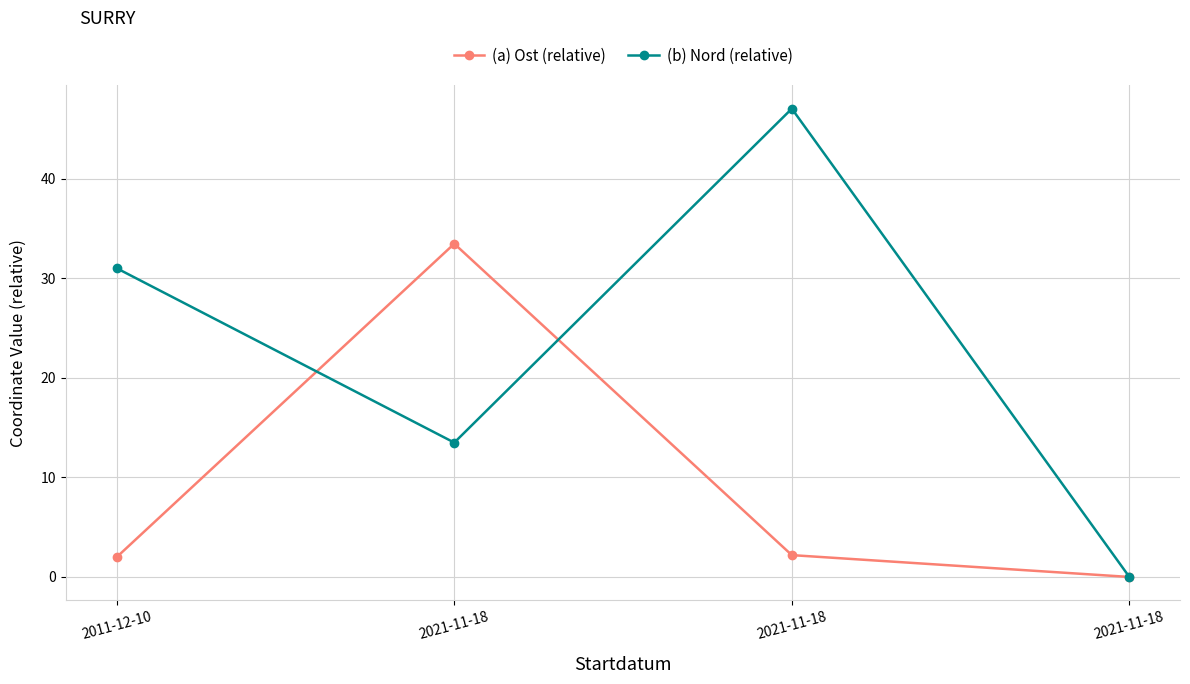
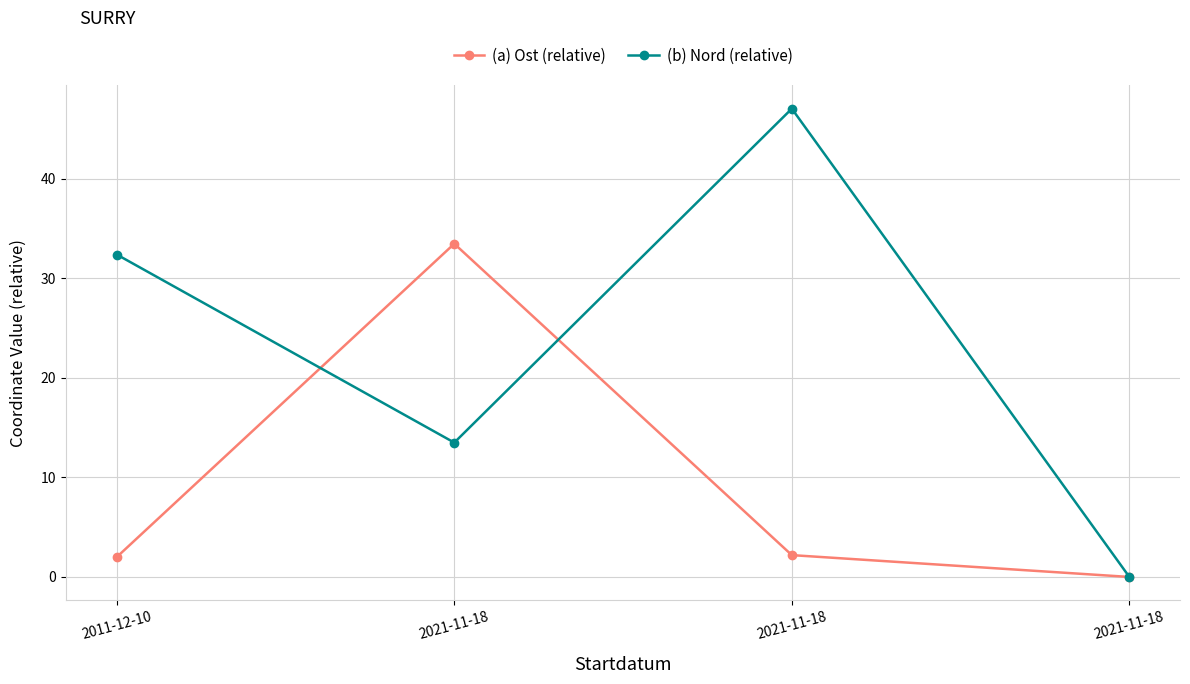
  {
    "(a) Ost (relative)": {
      "2011-12-10": 2
    },
    "(b) Nord (relative)": {
-     "2011-12-10": 31
+     "2011-12-10": 32
    }
  }
